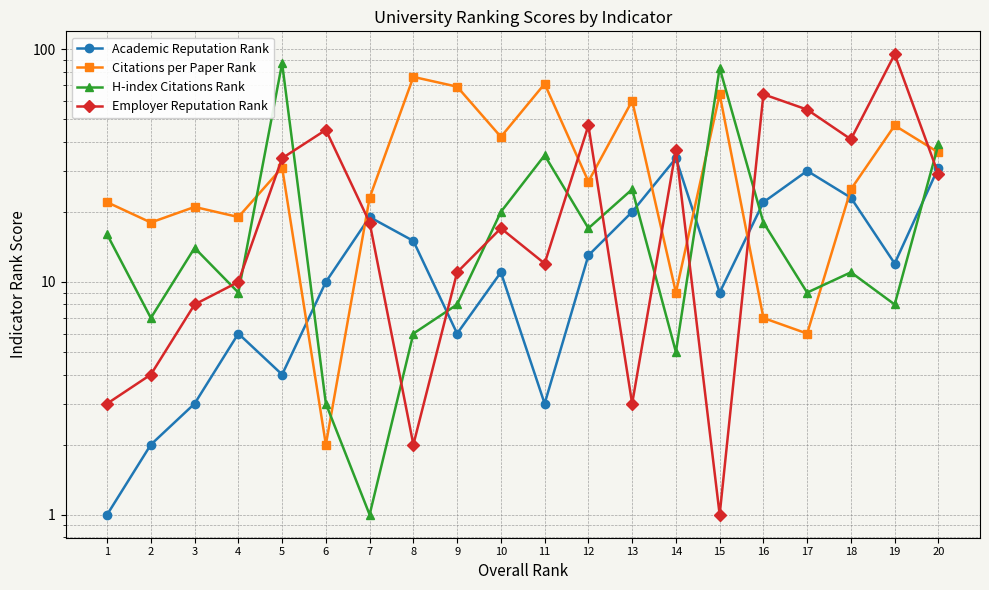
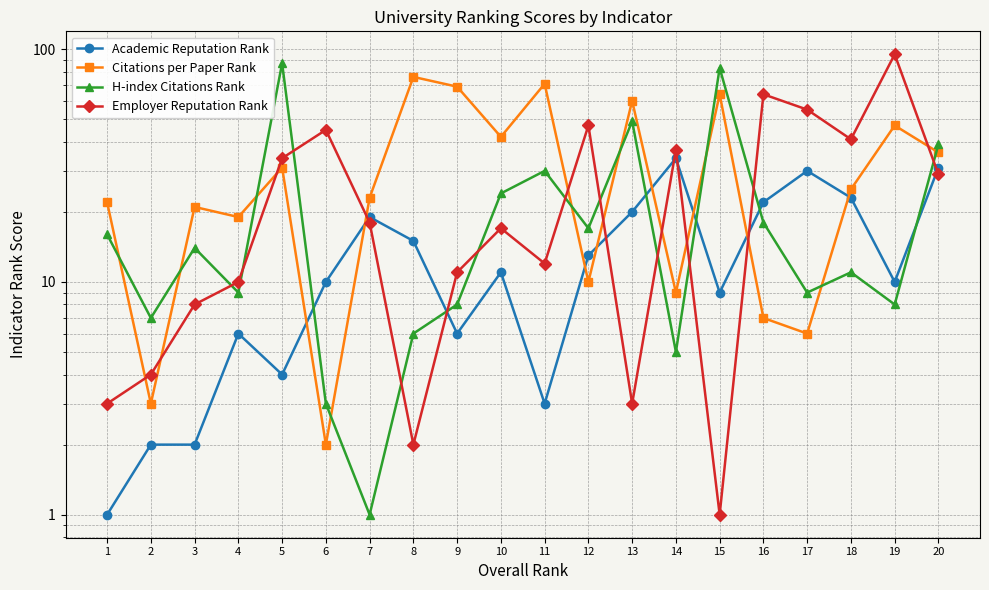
  {
    "Academic Reputation Rank": {
      "1": 1,
      "2": 2,
-     "3": 3,
+     "3": 2,
      "4": 6,
      "5": 4,
      "6": 10,
      "7": 19,
      "8": 15,
      "9": 6,
      "10": 11,
      "11": 3,
      "12": 13,
      "13": 20,
      "14": 34,
      "15": 9,
      "16": 22,
      "17": 30,
      "18": 23,
-     "19": 12,
+     "19": 10,
      "20": 31
    },
    "Citations per Paper Rank": {
      "1": 22,
-     "2": 18,
+     "2": 3,
      "3": 21,
      "4": 19,
      "5": 31,
      "6": 2,
      "7": 23,
      "8": 76,
      "9": 69,
      "10": 42,
      "11": 71,
-     "12": 27,
+     "12": 10,
      "13": 60,
      "14": 9,
      "15": 64,
      "16": 7,
      "17": 6,
      "18": 25,
      "19": 47,
      "20": 36
    },
    "H-index Citations Rank": {
      "1": 16,
      "2": 7,
      "3": 14,
      "4": 9,
      "5": 87,
      "6": 3,
      "7": 1,
      "8": 6,
      "9": 8,
-     "10": 20,
-     "11": 35,
+     "10": 24,
+     "11": 30,
      "12": 17,
-     "13": 25,
+     "13": 49,
      "14": 5,
      "15": 83,
      "16": 18,
      "17": 9,
      "18": 11,
      "19": 8,
      "20": 39
    },
    "Employer Reputation Rank": {
      "1": 3,
      "2": 4,
      "3": 8,
      "4": 10,
      "5": 34,
      "6": 45,
      "7": 18,
      "8": 2,
      "9": 11,
      "10": 17,
      "11": 12,
      "12": 47,
      "13": 3,
      "14": 37,
      "15": 1,
      "16": 64,
      "17": 55,
      "18": 41,
      "19": 95,
      "20": 29
    }
  }
